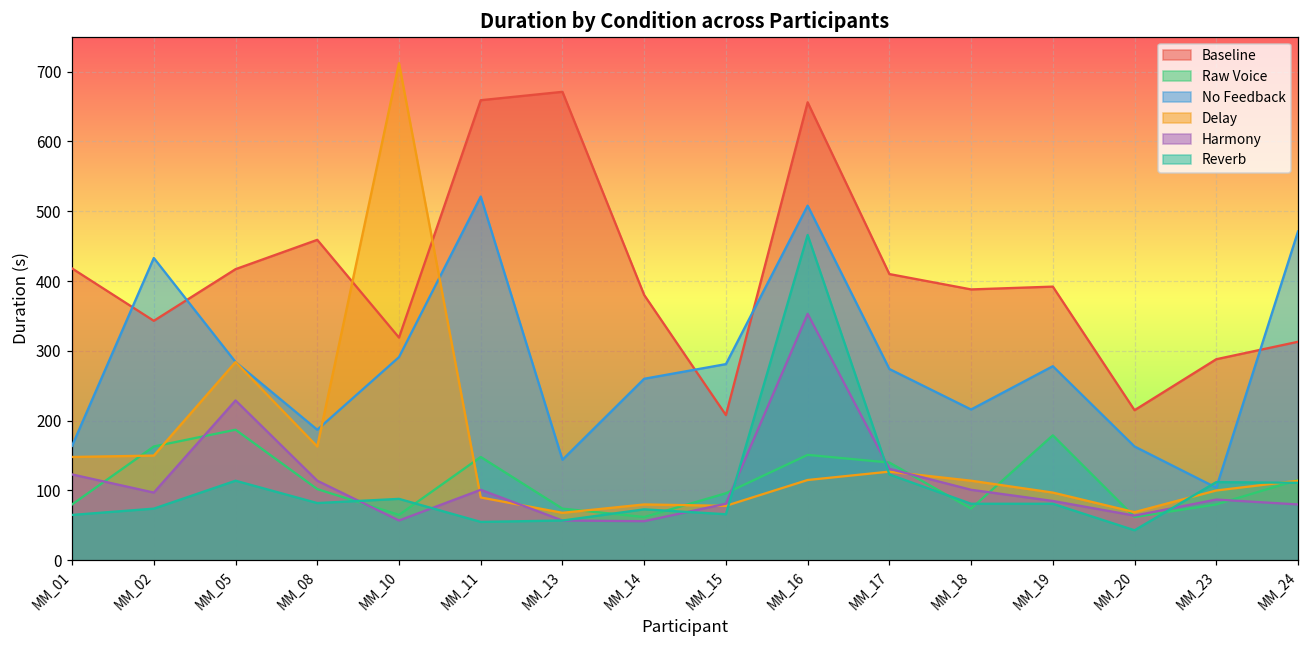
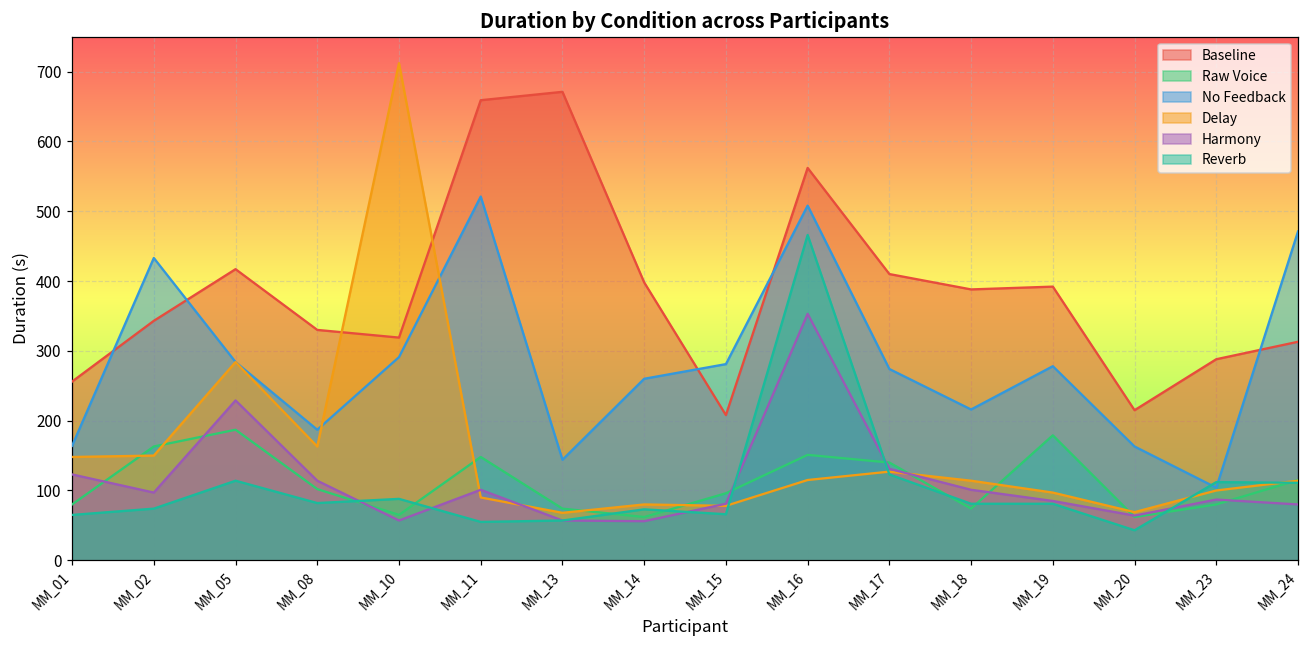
  {
    "Baseline": {
-     "MM_01": 420,
+     "MM_01": 260,
      "MM_02": 340,
      "MM_05": 420,
-     "MM_08": 460,
+     "MM_08": 330,
      "MM_10": 320,
      "MM_11": 660,
      "MM_13": 670,
-     "MM_14": 380,
+     "MM_14": 400,
      "MM_15": 210,
-     "MM_16": 660,
+     "MM_16": 560,
      "MM_17": 410,
      "MM_18": 390,
      "MM_19": 390,
      "MM_20": 220,
      "MM_23": 290,
      "MM_24": 310
    },
    "Delay": {
      "MM_01": 150,
      "MM_02": 150,
      "MM_08": 160,
      "MM_10": 710,
      "MM_11": 90,
      "MM_13": 70,
      "MM_14": 80,
      "MM_16": 120,
      "MM_18": 110,
      "MM_19": 100,
      "MM_20": 70
    },
    "Harmony": {
      "MM_01": 120,
      "MM_02": 100,
      "MM_05": 230,
      "MM_08": 110,
      "MM_10": 60,
      "MM_11": 100,
      "MM_14": 60,
      "MM_16": 350,
      "MM_17": 130,
      "MM_18": 100,
      "MM_19": 90,
      "MM_23": 90,
      "MM_24": 80
    }
  }
